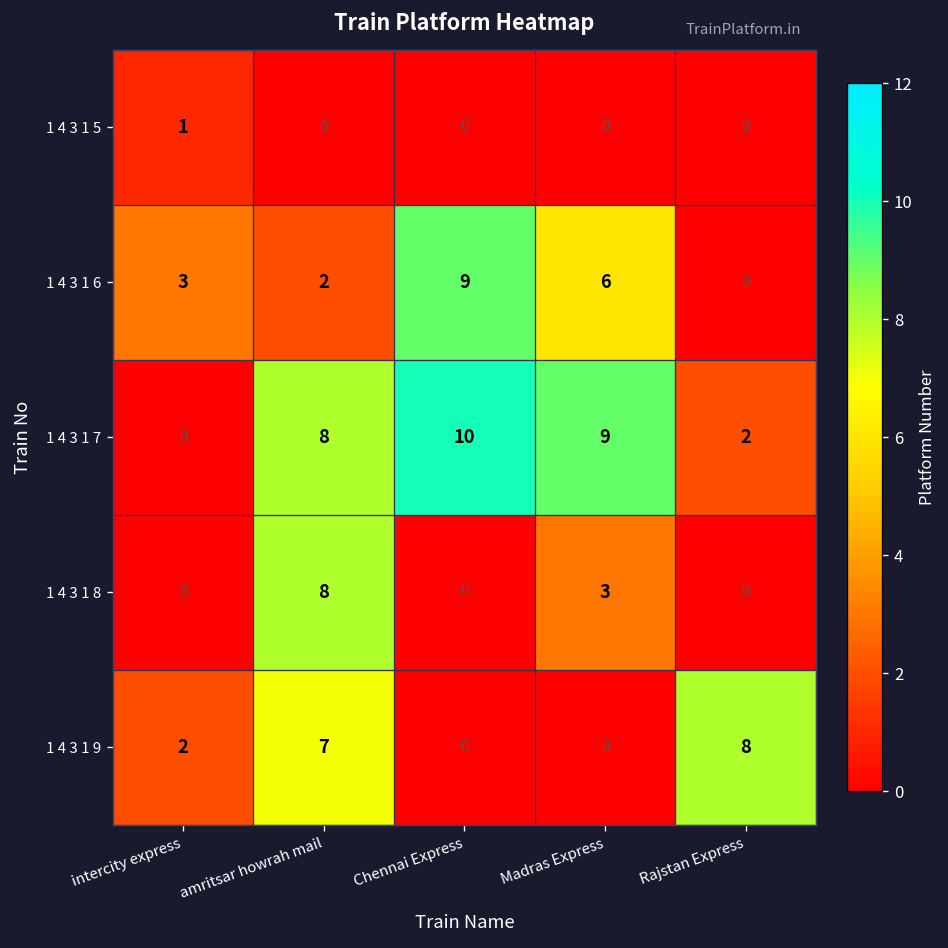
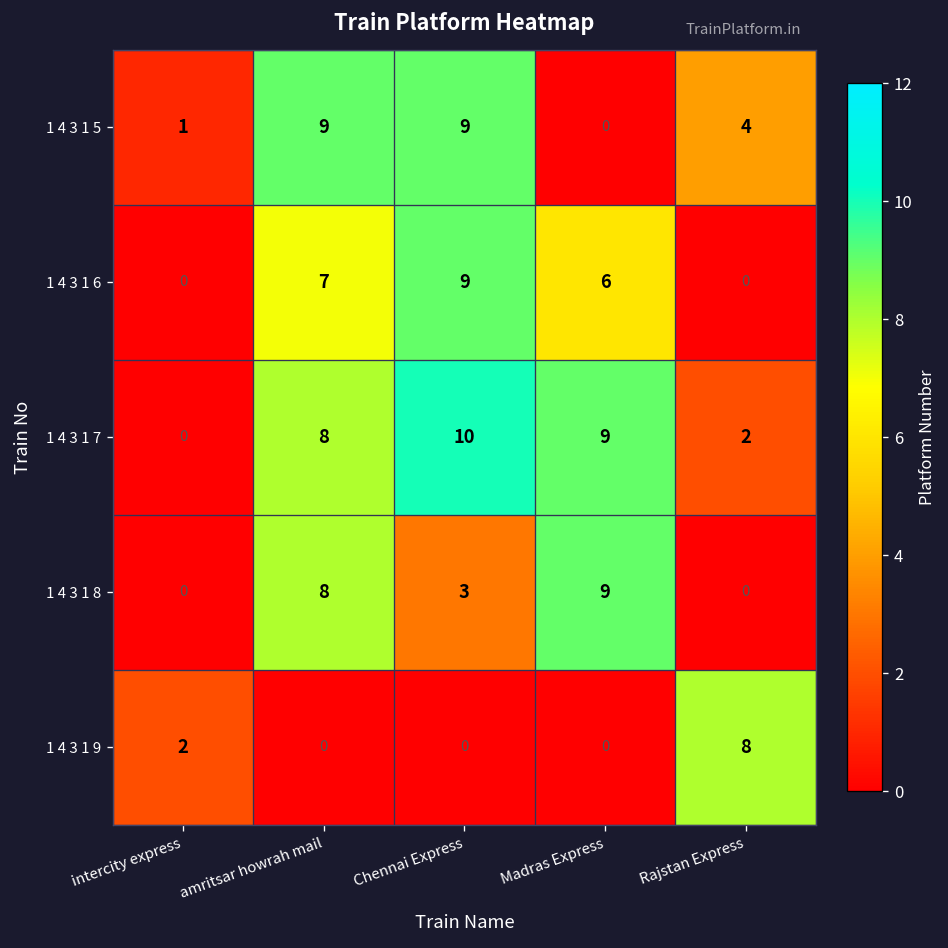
  {
    "1 4 3 1 5": {
      "intercity express": 1,
-     "amritsar howrah mail": 0,
-     "Chennai Express": 0,
+     "amritsar howrah mail": 9,
+     "Chennai Express": 9,
      "Madras Express": 0,
-     "Rajstan Express": 0
+     "Rajstan Express": 4
    },
    "1 4 3 1 6": {
-     "intercity express": 3,
-     "amritsar howrah mail": 2,
+     "intercity express": 0,
+     "amritsar howrah mail": 7,
      "Chennai Express": 9,
      "Madras Express": 6,
      "Rajstan Express": 0
    },
    "1 4 3 1 7": {
      "intercity express": 0,
      "amritsar howrah mail": 8,
      "Chennai Express": 10,
      "Madras Express": 9,
      "Rajstan Express": 2
    },
    "1 4 3 1 8": {
      "intercity express": 0,
      "amritsar howrah mail": 8,
-     "Chennai Express": 0,
-     "Madras Express": 3,
+     "Chennai Express": 3,
+     "Madras Express": 9,
      "Rajstan Express": 0
    },
    "1 4 3 1 9": {
      "intercity express": 2,
-     "amritsar howrah mail": 7,
+     "amritsar howrah mail": 0,
      "Chennai Express": 0,
      "Madras Express": 0,
      "Rajstan Express": 8
    }
  }
